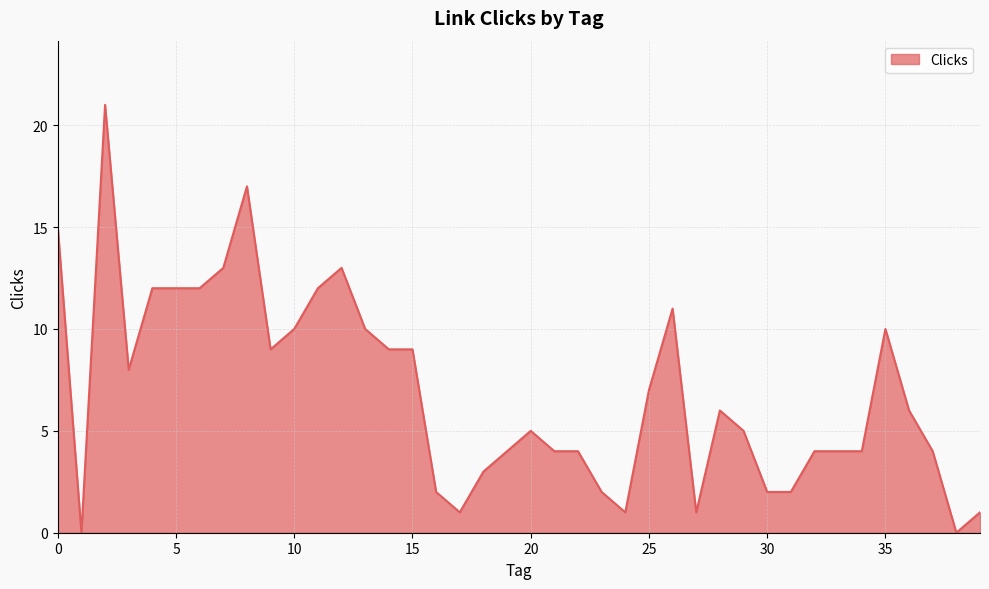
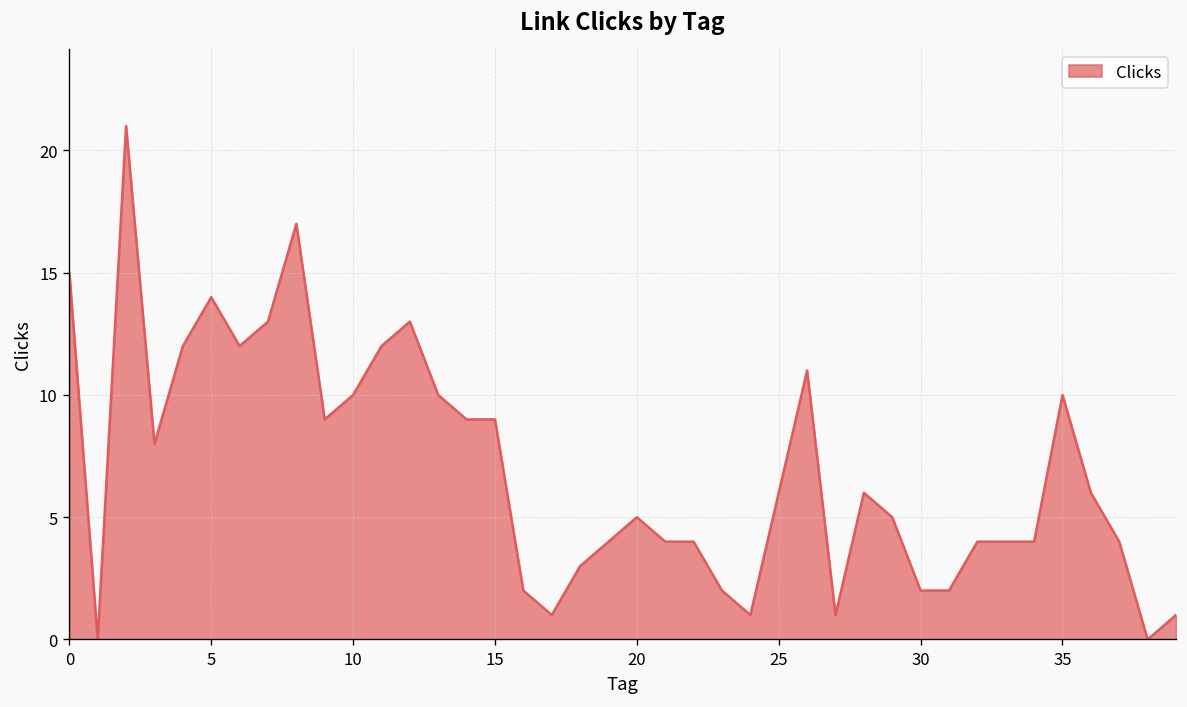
  {
    "0": 15,
-   "5": 12,
+   "5": 14,
    "10": 10,
    "15": 9,
    "20": 5,
-   "25": 7,
+   "25": 6,
    "30": 2,
    "35": 10
  }
